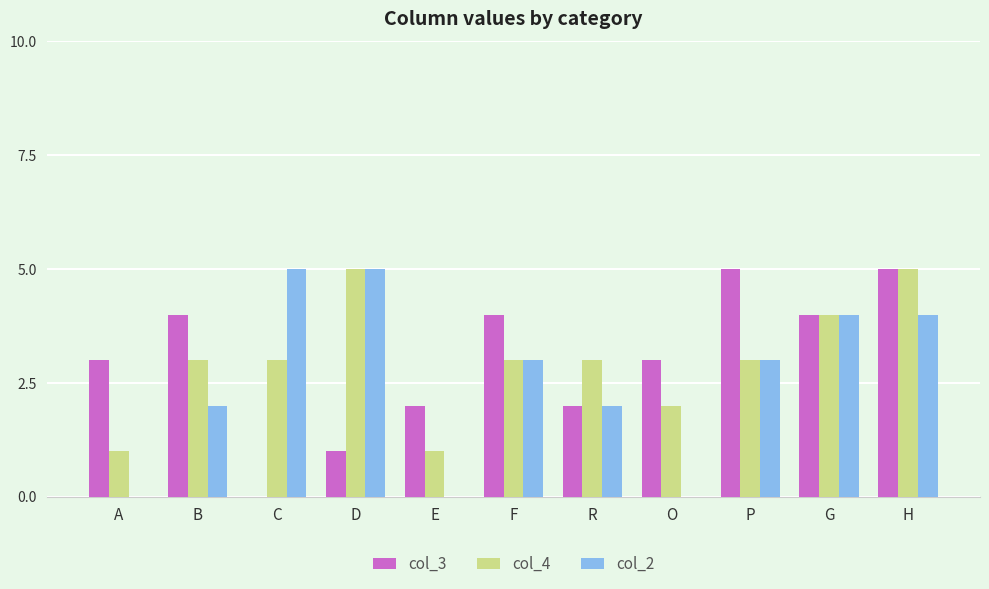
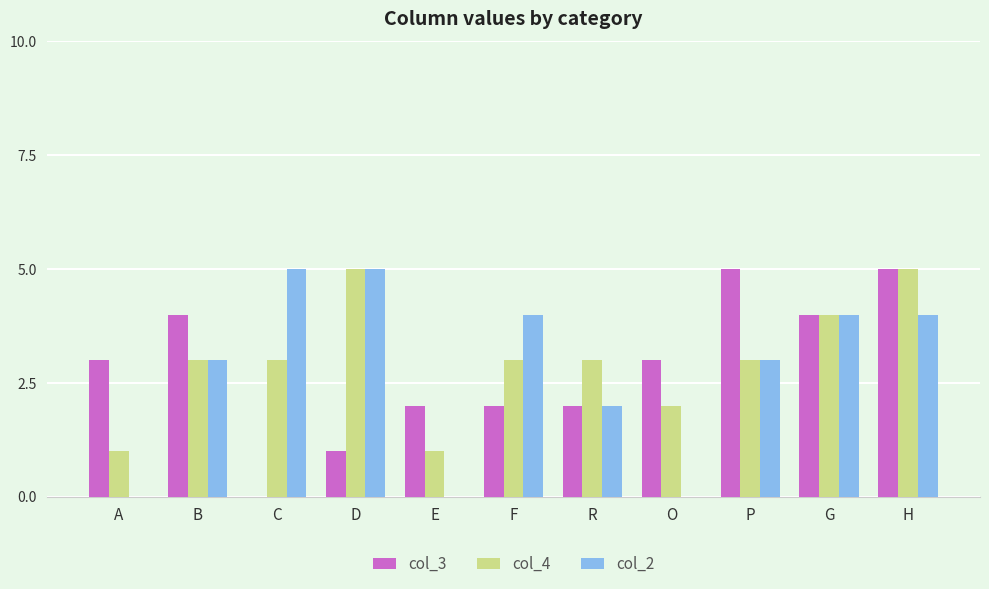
  {
    "col_3": {
      "A": 3,
      "B": 4,
      "C": 0,
      "D": 1,
      "E": 2,
-     "F": 4,
+     "F": 2,
      "R": 2,
      "O": 3,
      "P": 5,
      "G": 4,
      "H": 5
    },
    "col_4": {
      "A": 1,
      "B": 3,
      "C": 3,
      "D": 5,
      "E": 1,
      "F": 3,
      "R": 3,
      "O": 2,
      "P": 3,
      "G": 4,
      "H": 5
    },
    "col_2": {
      "A": 0,
-     "B": 2,
+     "B": 3,
      "C": 5,
      "D": 5,
      "E": 0,
-     "F": 3,
+     "F": 4,
      "R": 2,
      "O": 0,
      "P": 3,
      "G": 4,
      "H": 4
    }
  }
